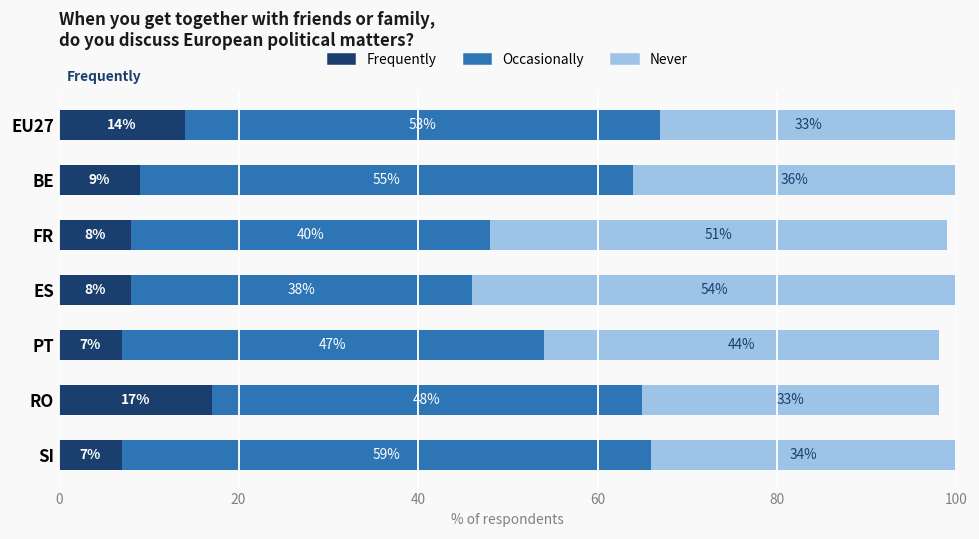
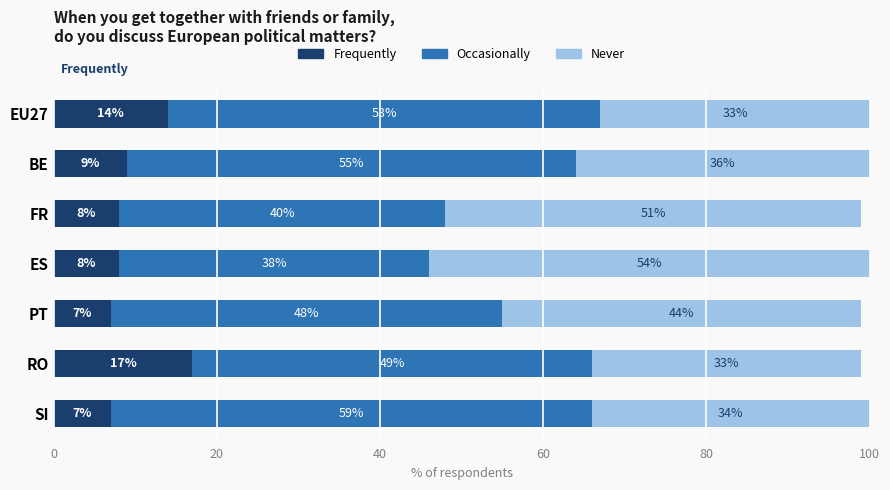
  {
    "Frequently": {
      "EU27": "14%",
      "BE": "9%",
      "FR": "8%",
      "ES": "8%",
      "PT": "7%",
      "RO": "17%",
      "SI": "7%"
    },
    "Occasionally": {
      "EU27": "53%",
      "BE": "55%",
      "FR": "40%",
      "ES": "38%",
-     "PT": "47%",
-     "RO": "48%",
+     "PT": "48%",
+     "RO": "49%",
      "SI": "59%"
    },
    "Never": {
      "EU27": "33%",
      "BE": "36%",
      "FR": "51%",
      "ES": "54%",
      "PT": "44%",
      "RO": "33%",
      "SI": "34%"
    }
  }
